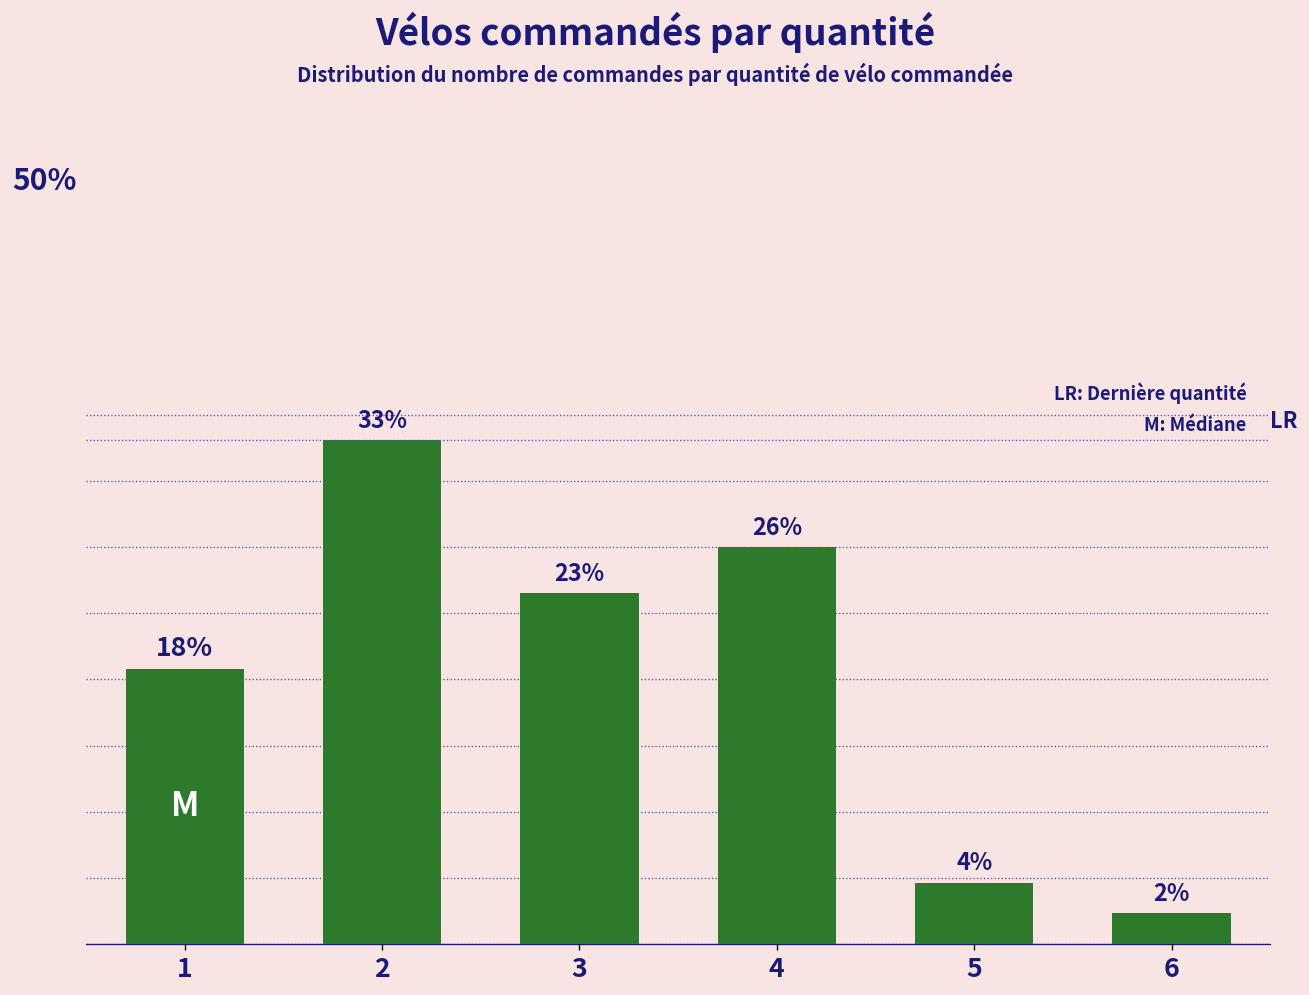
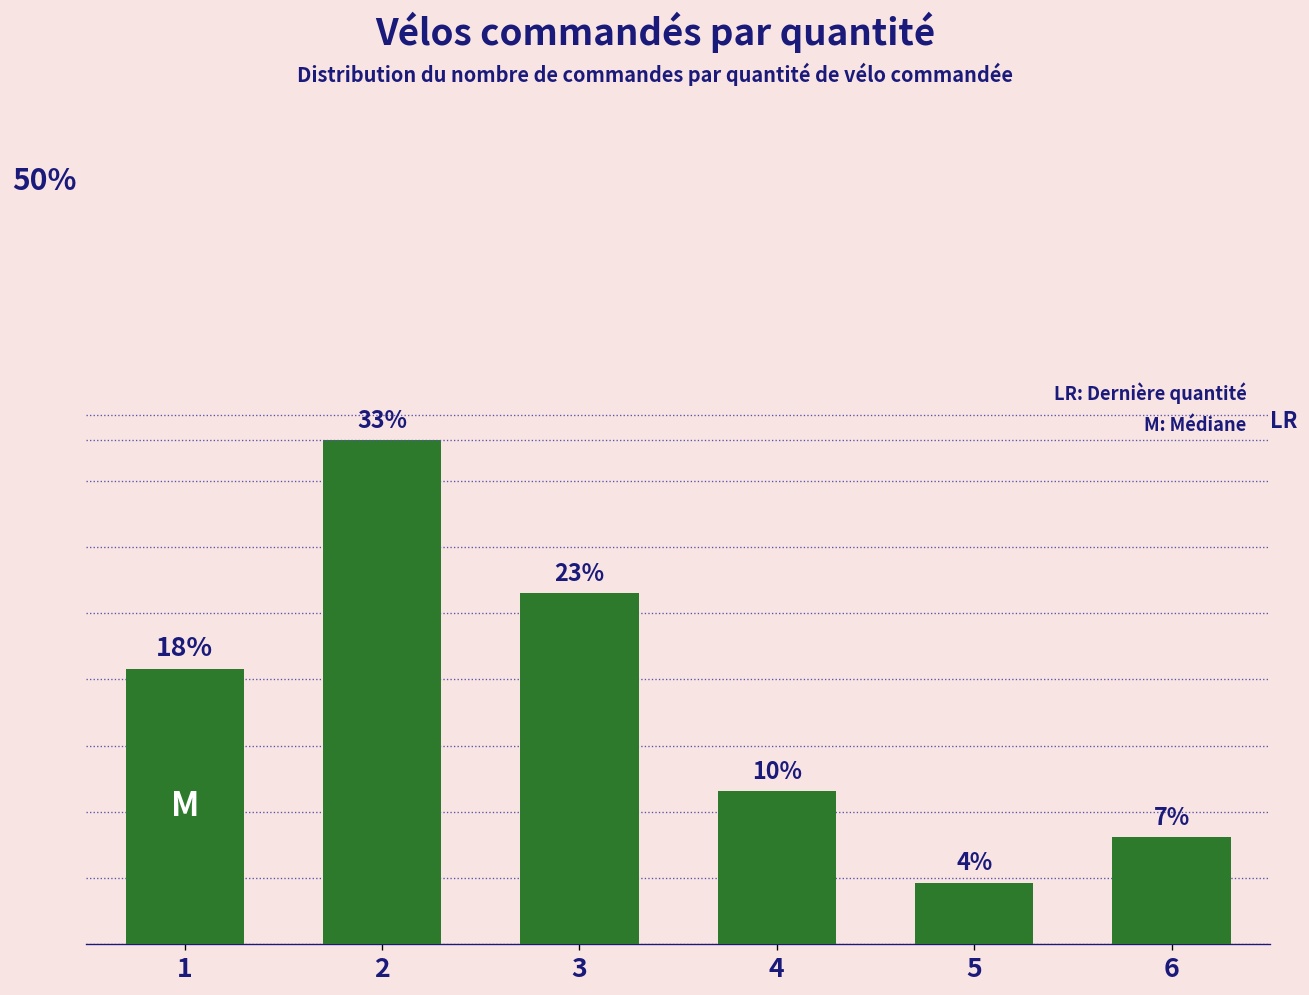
  {
    "1": "18%",
    "2": "33%",
    "3": "23%",
-   "4": "26%",
+   "4": "10%",
    "5": "4%",
-   "6": "2%"
+   "6": "7%"
  }
